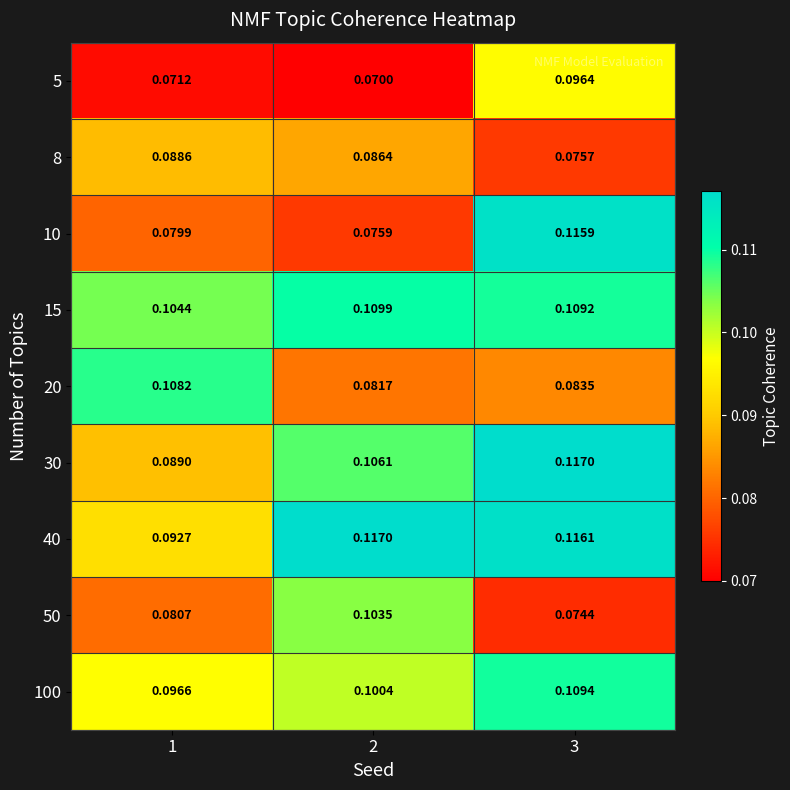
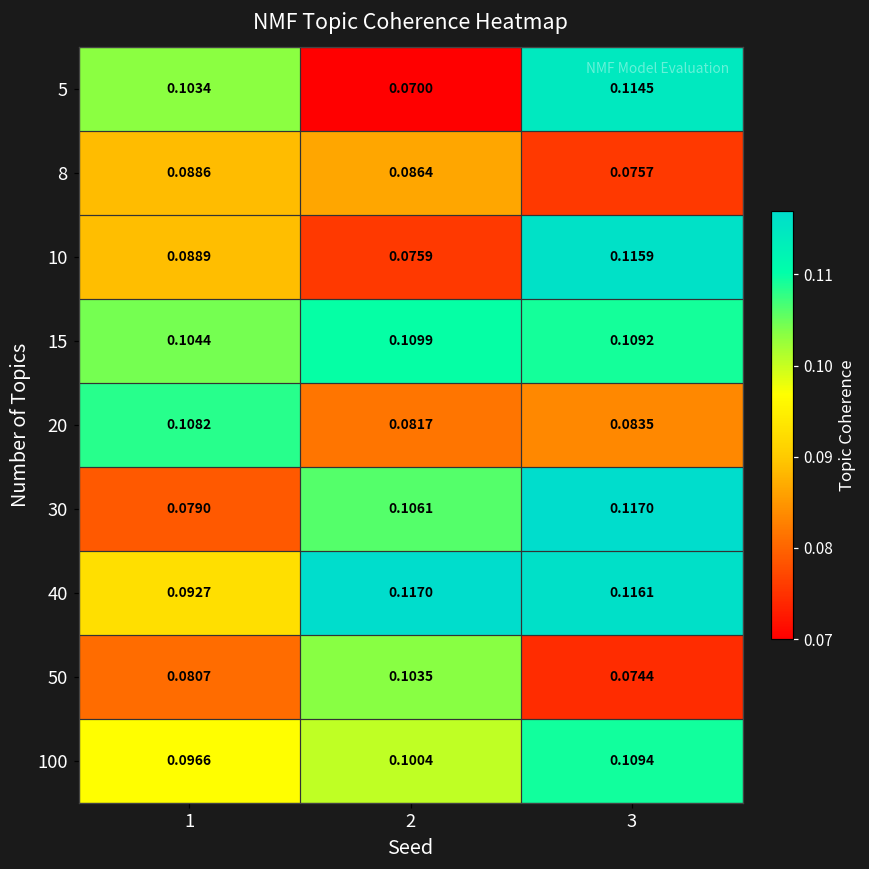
  {
    "5": {
-     "1": 0.0712,
+     "1": 0.1034,
      "2": 0.0700,
-     "3": 0.0964
+     "3": 0.1145
    },
    "8": {
      "1": 0.0886,
      "2": 0.0864,
      "3": 0.0757
    },
    "10": {
-     "1": 0.0799,
+     "1": 0.0889,
      "2": 0.0759,
      "3": 0.1159
    },
    "15": {
      "1": 0.1044,
      "2": 0.1099,
      "3": 0.1092
    },
    "20": {
      "1": 0.1082,
      "2": 0.0817,
      "3": 0.0835
    },
    "30": {
-     "1": 0.0890,
+     "1": 0.0790,
      "2": 0.1061,
      "3": 0.1170
    },
    "40": {
      "1": 0.0927,
      "2": 0.1170,
      "3": 0.1161
    },
    "50": {
      "1": 0.0807,
      "2": 0.1035,
      "3": 0.0744
    },
    "100": {
      "1": 0.0966,
      "2": 0.1004,
      "3": 0.1094
    }
  }
